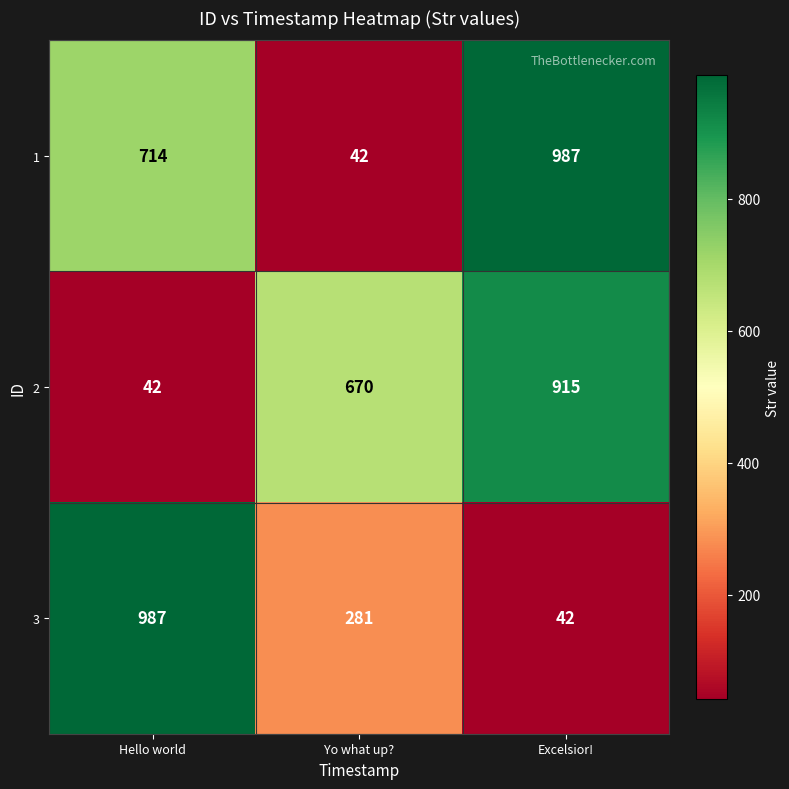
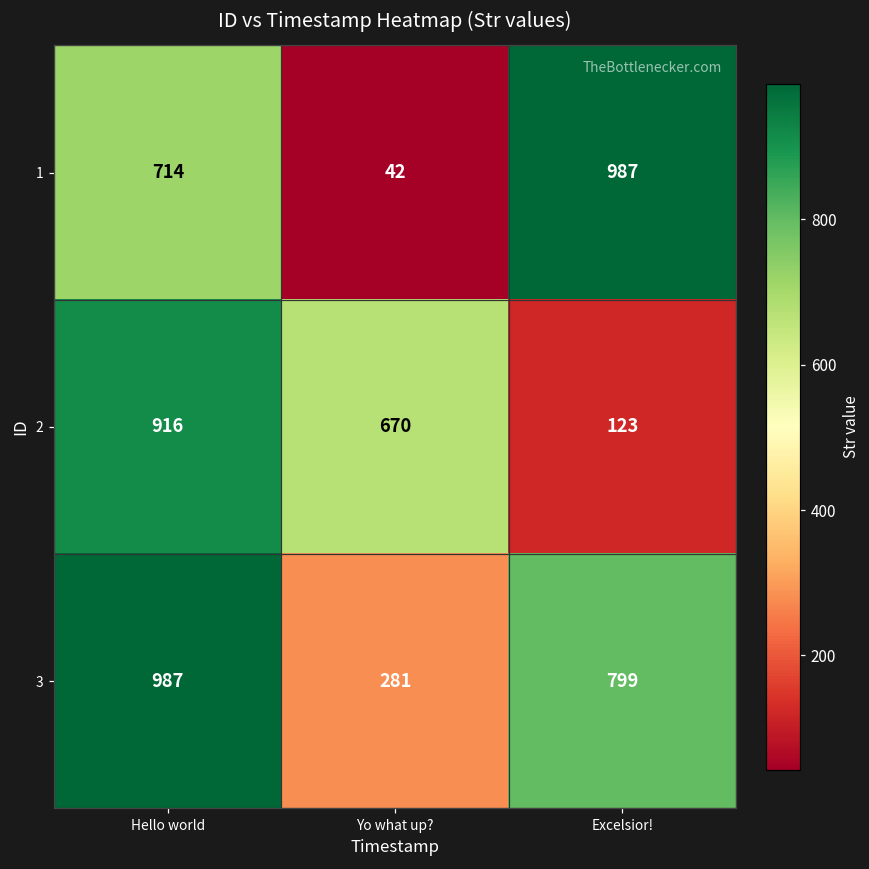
  {
    "1": {
      "Hello world": 714,
      "Yo what up?": 42
    },
    "2": {
-     "Hello world": 42,
+     "Hello world": 916,
      "Yo what up?": 670,
-     "Excelsior!": 915
+     "Excelsior!": 123
    },
    "3": {
      "Hello world": 987,
      "Yo what up?": 281,
-     "Excelsior!": 42
+     "Excelsior!": 799
    }
  }
